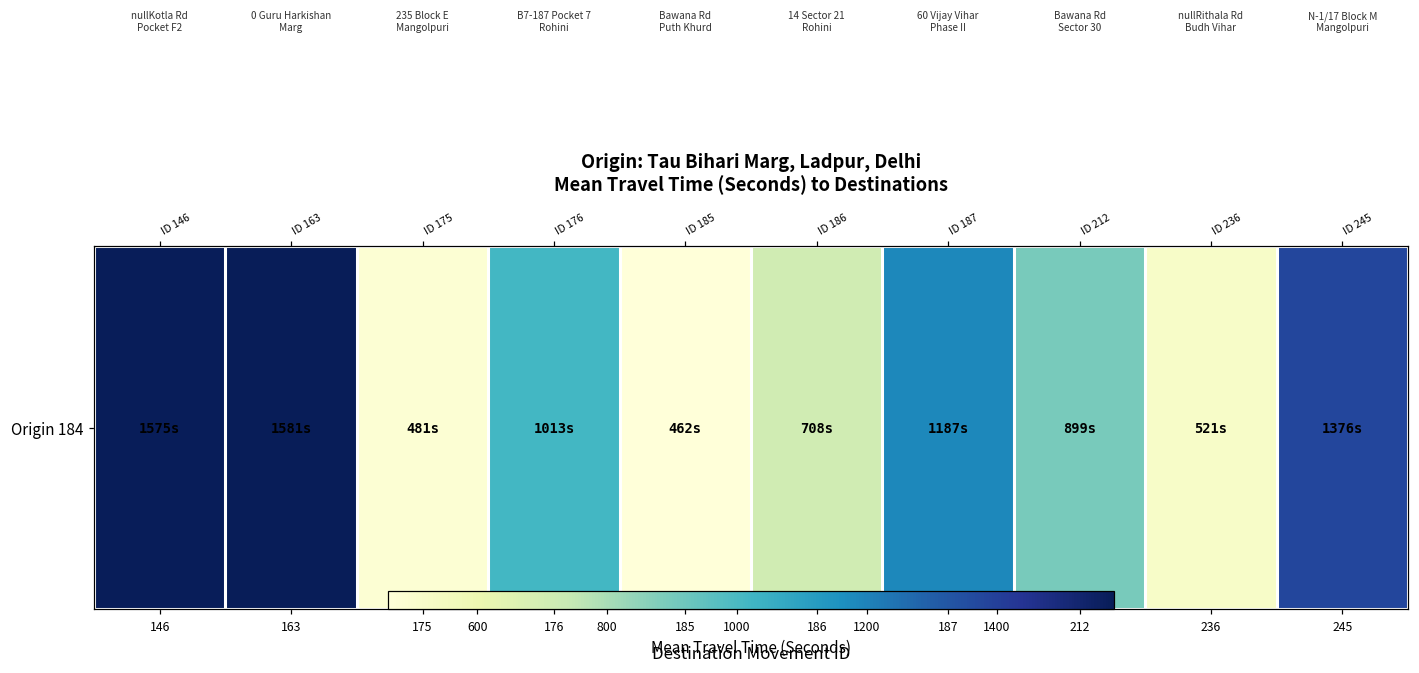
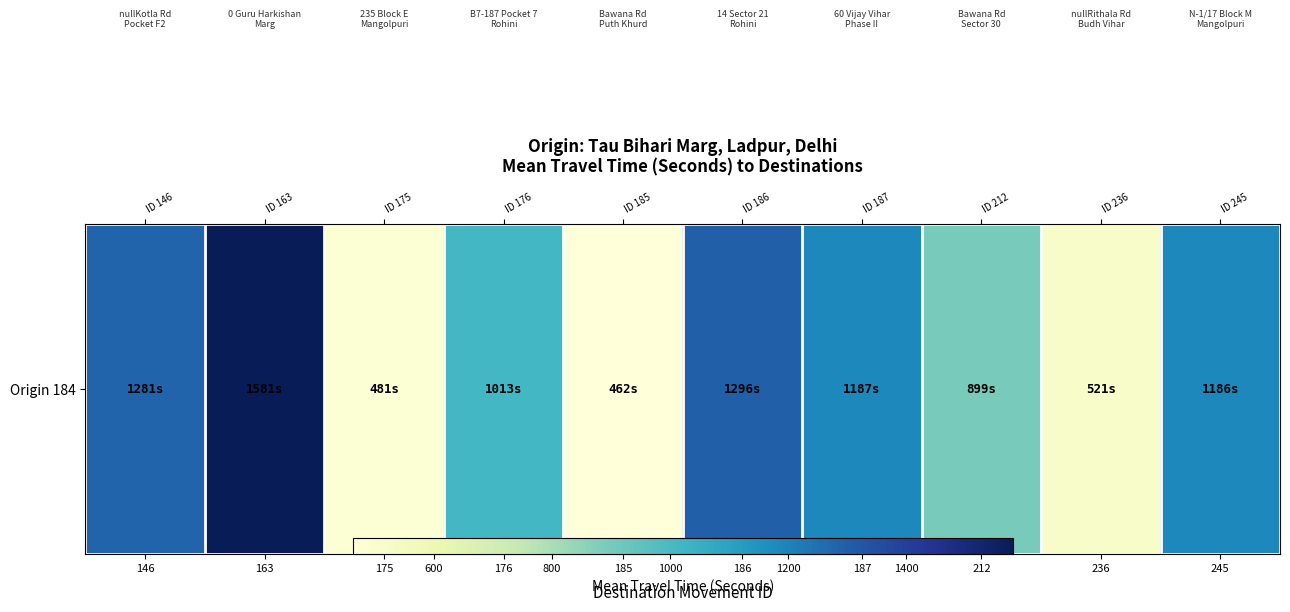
  {
    "Origin 184": {
-     "146": "1575s",
+     "146": "1281s",
      "163": "1581s",
      "175": "481s",
      "176": "1013s",
      "185": "462s",
-     "186": "708s",
+     "186": "1296s",
      "187": "1187s",
      "212": "899s",
      "236": "521s",
-     "245": "1376s"
+     "245": "1186s"
    }
  }
